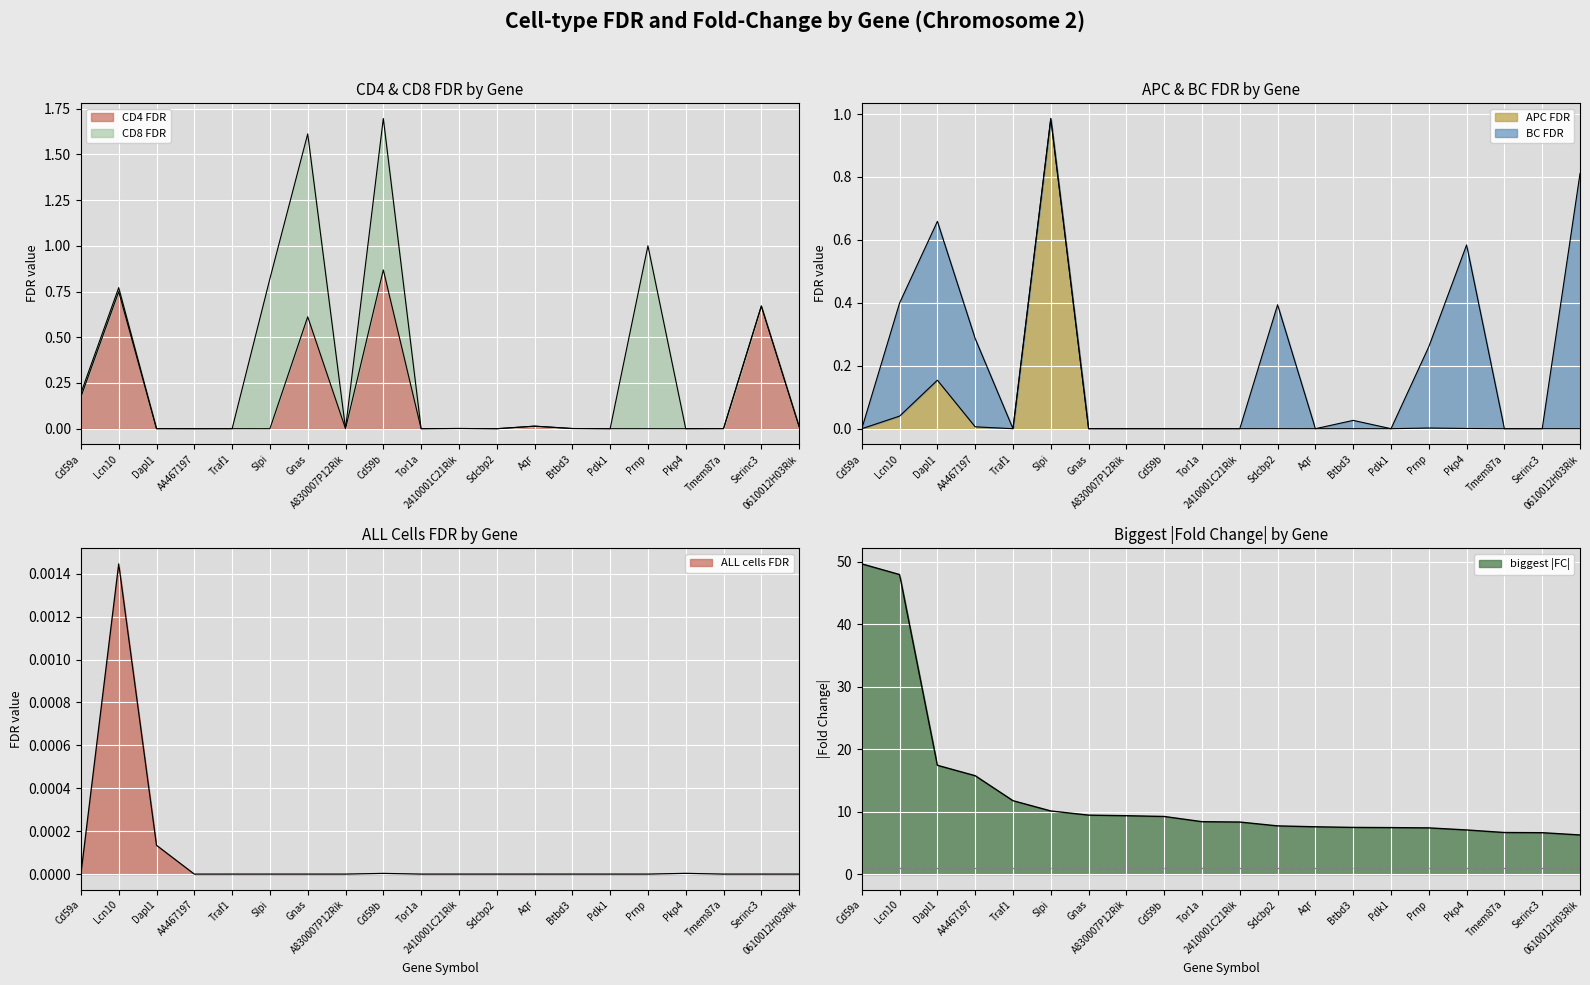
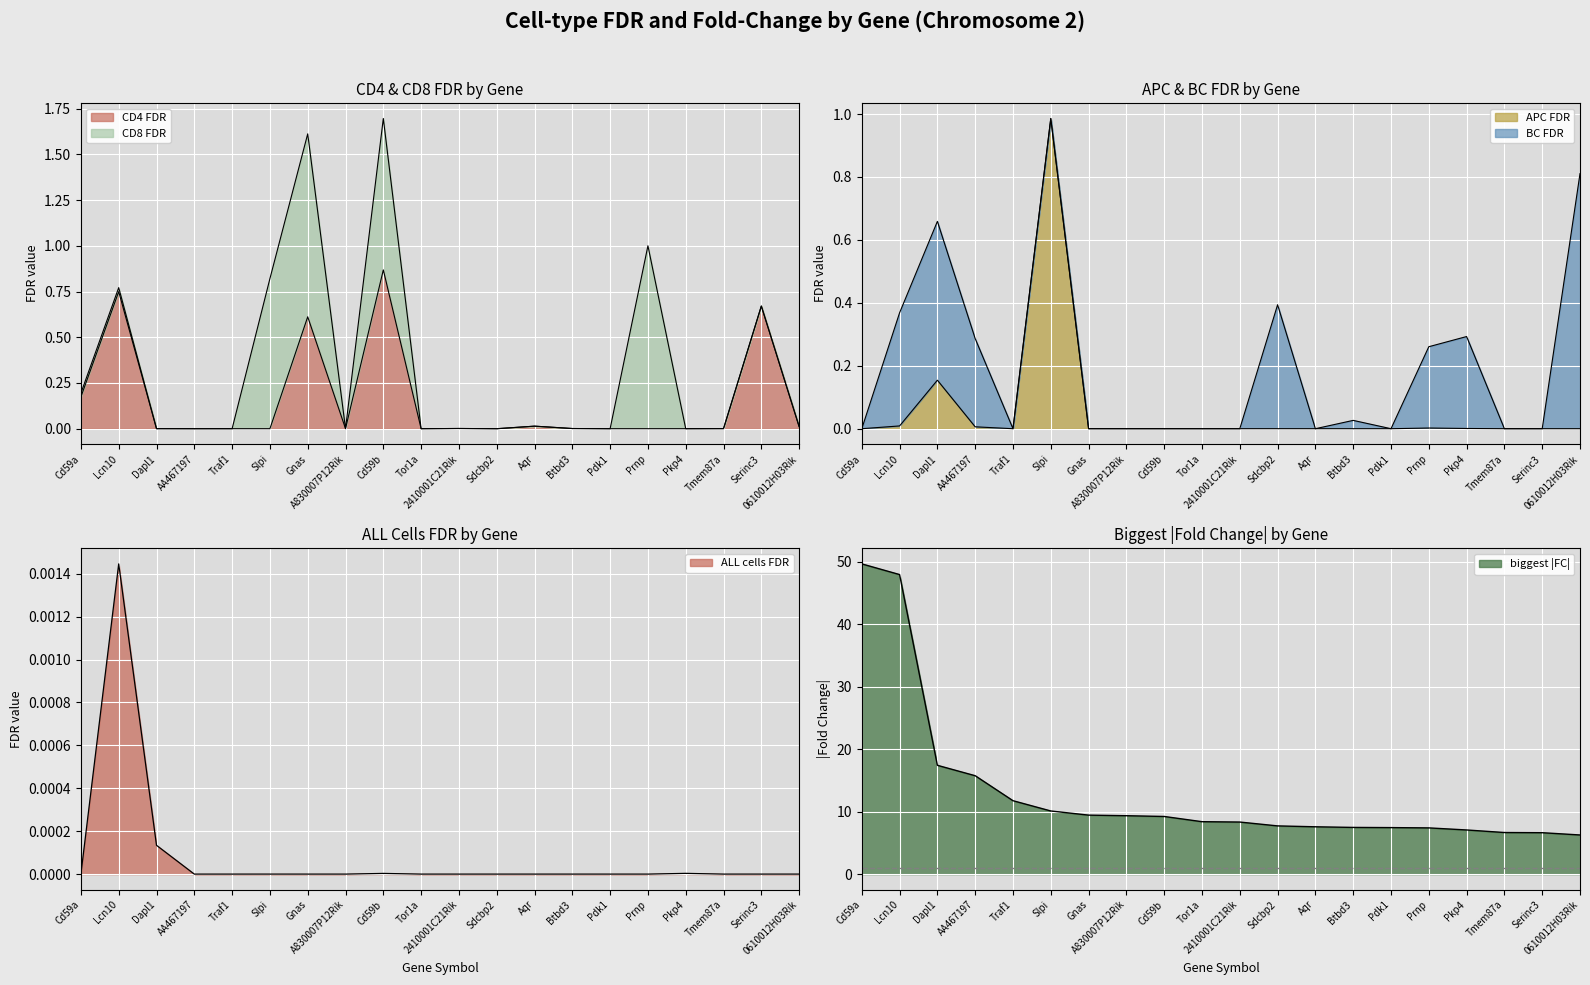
  {
    "CD4 & CD8 FDR by Gene": {
      "CD4 FDR": {
        "Cd59a": 0.17,
        "Lcn10": 0.75,
        "Slpi": 0.00,
        "Gnas": 0.61,
        "Cd59b": 0.87,
        "Prnp": 0.00
      },
      "CD8 FDR": {
        "Slpi": 0.82,
        "Prnp": 1.00
      }
    },
    "APC & BC FDR by Gene": {
      "APC FDR": {
-       "Lcn10": 0.04,
+       "Lcn10": 0.01,
        "Dapl1": 0.15,
        "AA467197": 0.01,
        "Sdcbp2": 0.00,
        "Btbd3": 0.00,
        "Prnp": 0.00,
        "Pkp4": 0.00,
        "0610012H03Rik": 0.00
      },
      "BC FDR": {
        "Lcn10": 0.36,
        "Dapl1": 0.50,
        "AA467197": 0.28,
        "Sdcbp2": 0.39,
        "Btbd3": 0.03,
        "Prnp": 0.26,
-       "Pkp4": 0.58,
+       "Pkp4": 0.29,
        "0610012H03Rik": 0.81
      }
    },
    "ALL Cells FDR by Gene": {
      "Cd59a": 0.00000,
      "Lcn10": 0.00145,
      "Dapl1": 0.00013,
      "AA467197": 0.00000,
      "Traf1": 0.00000,
      "Slpi": 0.00000,
      "Gnas": 0.00000,
      "A830007P12Rik": 0.00000,
      "Cd59b": 0.00000,
      "Tor1a": 0.00000,
      "2410001C21Rik": 0.00000,
      "Sdcbp2": 0.00000,
      "Aqr": 0.00000,
      "Btbd3": 0.00000,
      "Pdk1": 0.00000,
      "Prnp": 0.00000,
      "Pkp4": 0.00000,
      "Tmem87a": 0.00000,
      "Serinc3": 0.00000,
      "0610012H03Rik": 0.00000
    },
    "Biggest |Fold Change| by Gene": {
      "Cd59a": 50,
      "Lcn10": 48,
      "Dapl1": 17,
      "AA467197": 16,
      "Traf1": 12,
      "Slpi": 10,
      "Gnas": 9,
      "A830007P12Rik": 9,
      "Cd59b": 9,
      "Tor1a": 8,
      "2410001C21Rik": 8,
      "Sdcbp2": 8,
      "Aqr": 8,
      "Btbd3": 7,
      "Pdk1": 7,
      "Prnp": 7,
      "Pkp4": 7,
      "Tmem87a": 7,
      "Serinc3": 7,
      "0610012H03Rik": 6
    }
  }
